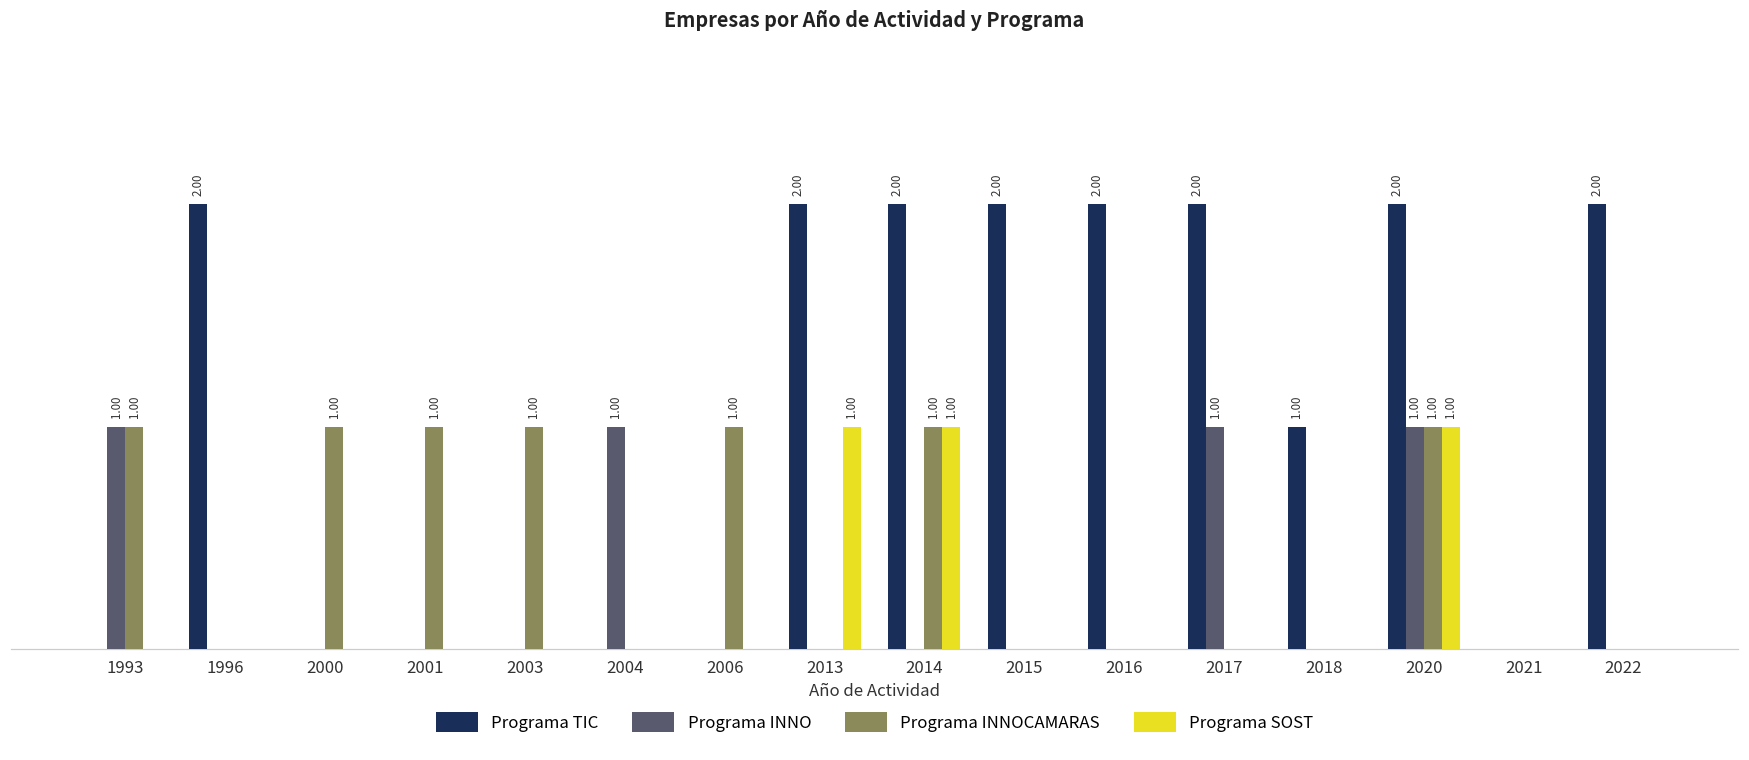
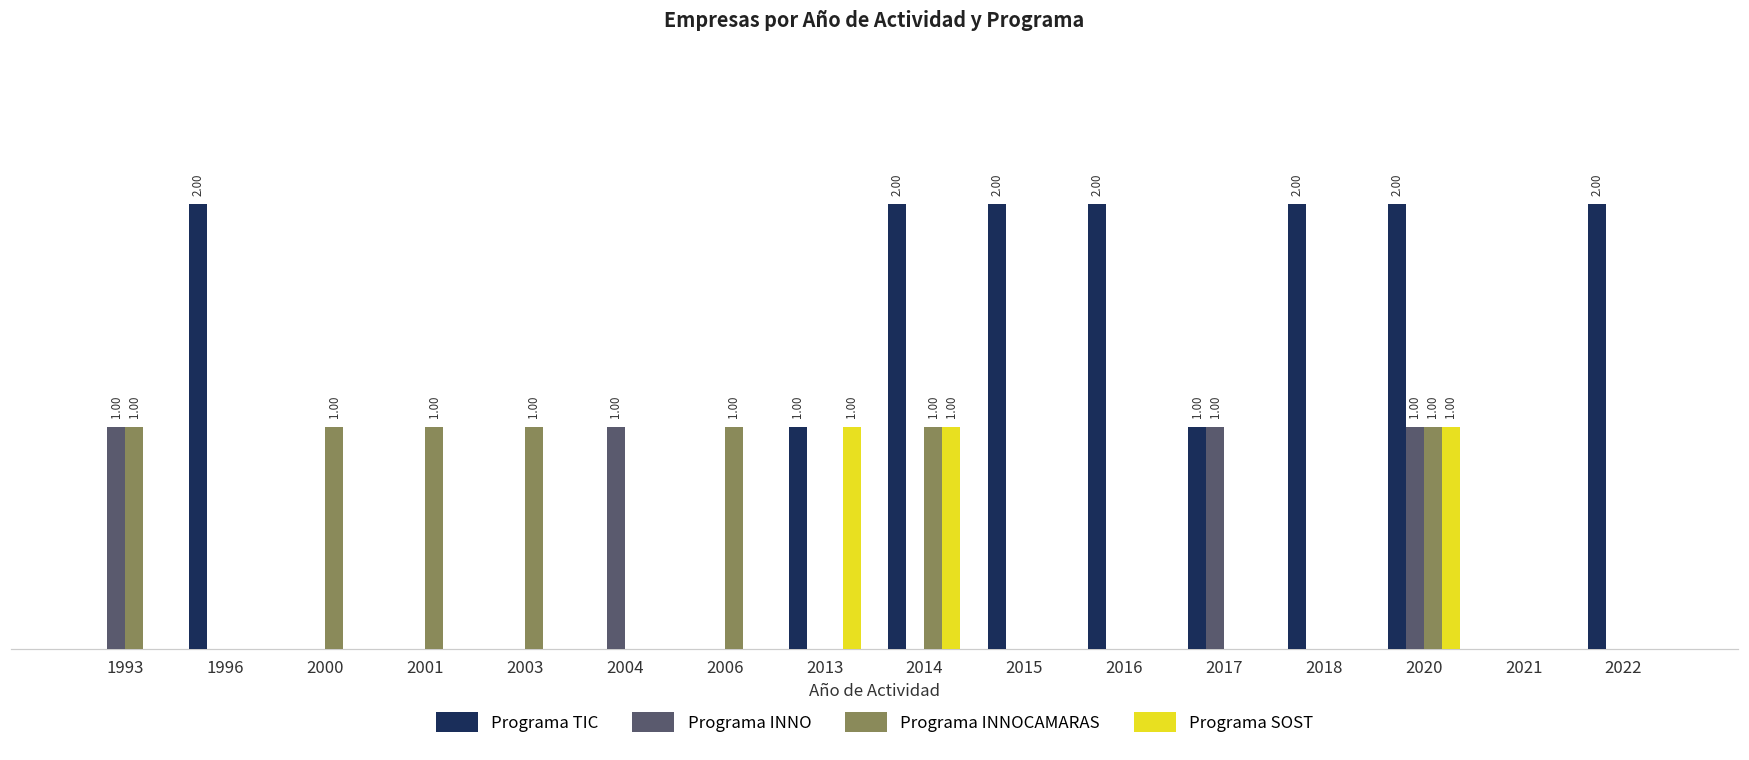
  {
    "Programa TIC": {
      "1996": 2.00,
-     "2013": 2.00,
+     "2013": 1.00,
      "2014": 2.00,
      "2015": 2.00,
      "2016": 2.00,
-     "2017": 2.00,
-     "2018": 1.00,
+     "2017": 1.00,
+     "2018": 2.00,
      "2020": 2.00,
      "2022": 2.00
    },
    "Programa INNO": {
      "1993": 1.00,
      "2004": 1.00,
      "2017": 1.00,
      "2020": 1.00
    },
    "Programa INNOCAMARAS": {
      "1993": 1.00,
      "2000": 1.00,
      "2001": 1.00,
      "2003": 1.00,
      "2006": 1.00,
      "2014": 1.00,
      "2020": 1.00
    },
    "Programa SOST": {
      "2013": 1.00,
      "2014": 1.00,
      "2020": 1.00
    }
  }
